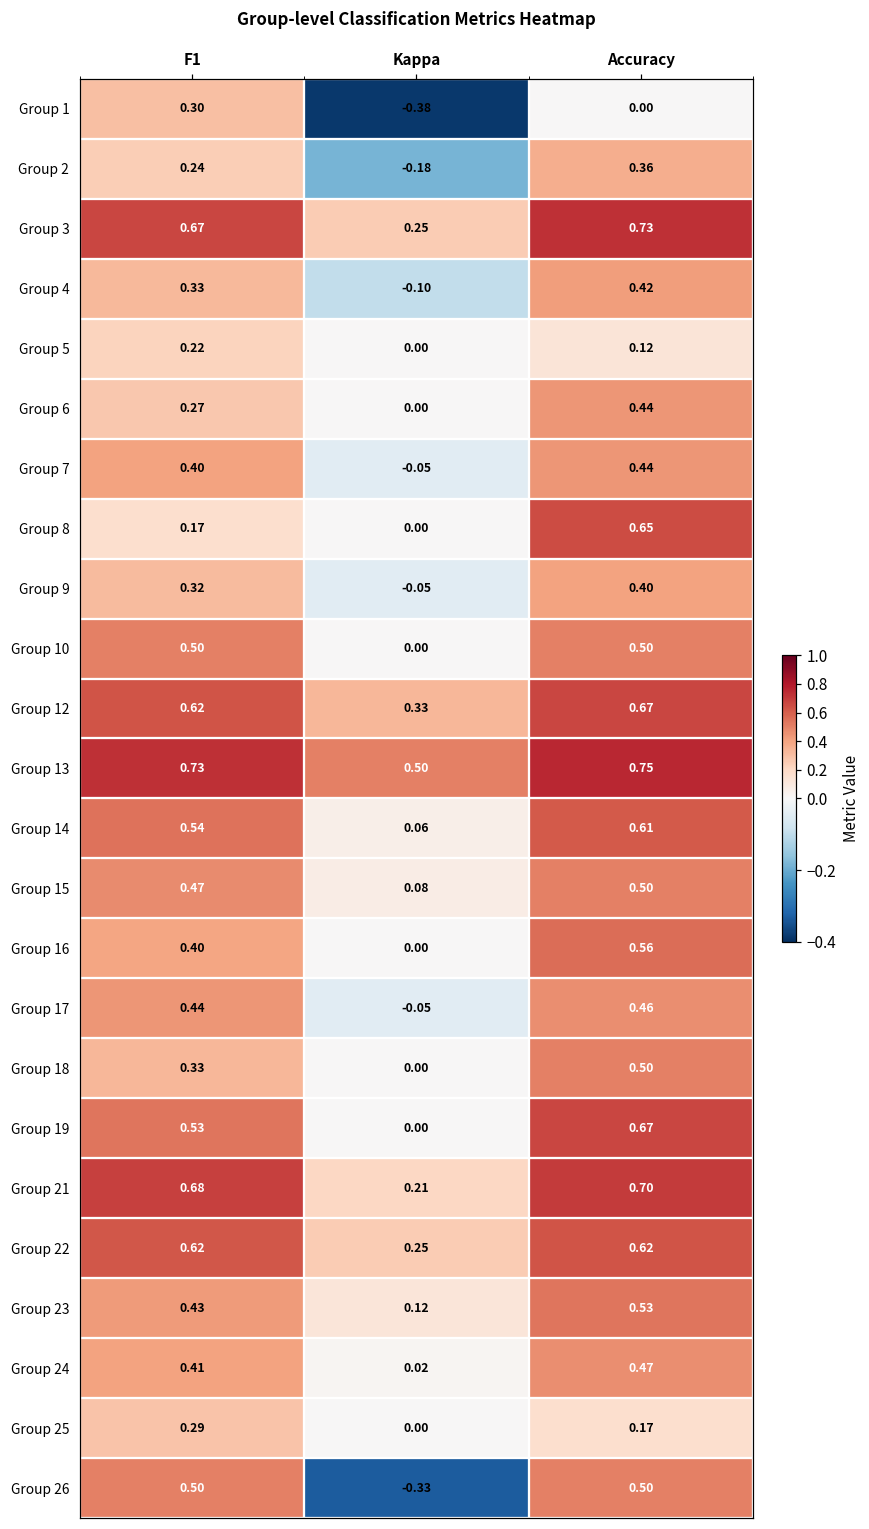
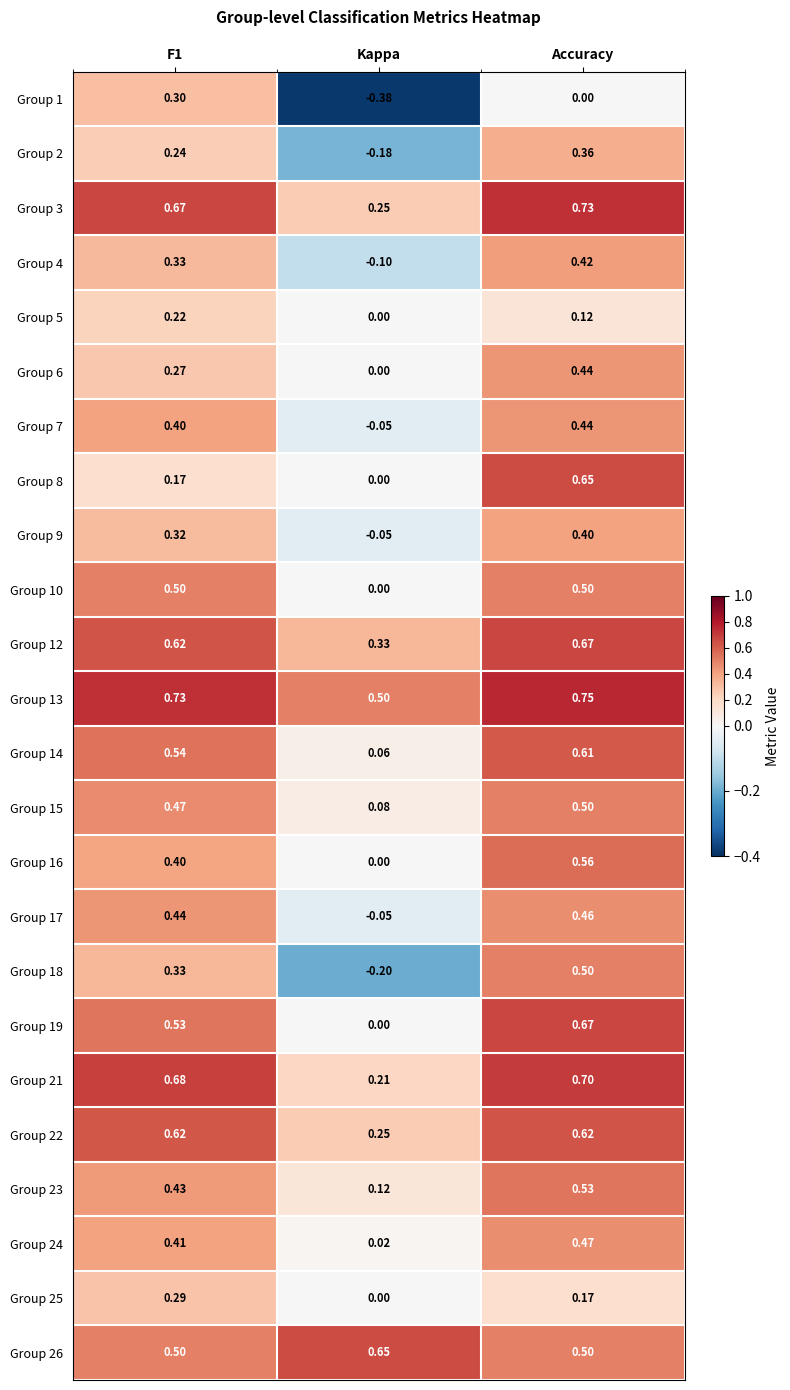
  {
    "Group 1": {
      "F1": 0.30,
      "Kappa": -0.38,
      "Accuracy": 0.00
    },
    "Group 2": {
      "F1": 0.24,
      "Kappa": -0.18,
      "Accuracy": 0.36
    },
    "Group 3": {
      "F1": 0.67,
      "Kappa": 0.25,
      "Accuracy": 0.73
    },
    "Group 4": {
      "F1": 0.33,
      "Kappa": -0.10,
      "Accuracy": 0.42
    },
    "Group 5": {
      "F1": 0.22,
      "Kappa": 0.00,
      "Accuracy": 0.12
    },
    "Group 6": {
      "F1": 0.27,
      "Kappa": 0.00,
      "Accuracy": 0.44
    },
    "Group 7": {
      "F1": 0.40,
      "Kappa": -0.05,
      "Accuracy": 0.44
    },
    "Group 8": {
      "F1": 0.17,
      "Kappa": 0.00,
      "Accuracy": 0.65
    },
    "Group 9": {
      "F1": 0.32,
      "Kappa": -0.05,
      "Accuracy": 0.40
    },
    "Group 10": {
      "F1": 0.50,
      "Kappa": 0.00,
      "Accuracy": 0.50
    },
    "Group 12": {
      "F1": 0.62,
      "Kappa": 0.33,
      "Accuracy": 0.67
    },
    "Group 13": {
      "F1": 0.73,
      "Kappa": 0.50,
      "Accuracy": 0.75
    },
    "Group 14": {
      "F1": 0.54,
      "Kappa": 0.06,
      "Accuracy": 0.61
    },
    "Group 15": {
      "F1": 0.47,
      "Kappa": 0.08,
      "Accuracy": 0.50
    },
    "Group 16": {
      "F1": 0.40,
      "Kappa": 0.00,
      "Accuracy": 0.56
    },
    "Group 17": {
      "F1": 0.44,
      "Kappa": -0.05,
      "Accuracy": 0.46
    },
    "Group 18": {
      "F1": 0.33,
-     "Kappa": 0.00,
+     "Kappa": -0.20,
      "Accuracy": 0.50
    },
    "Group 19": {
      "F1": 0.53,
      "Kappa": 0.00,
      "Accuracy": 0.67
    },
    "Group 21": {
      "F1": 0.68,
      "Kappa": 0.21,
      "Accuracy": 0.70
    },
    "Group 22": {
      "F1": 0.62,
      "Kappa": 0.25,
      "Accuracy": 0.62
    },
    "Group 23": {
      "F1": 0.43,
      "Kappa": 0.12,
      "Accuracy": 0.53
    },
    "Group 24": {
      "F1": 0.41,
      "Kappa": 0.02,
      "Accuracy": 0.47
    },
    "Group 25": {
      "F1": 0.29,
      "Kappa": 0.00,
      "Accuracy": 0.17
    },
    "Group 26": {
      "F1": 0.50,
-     "Kappa": -0.33,
+     "Kappa": 0.65,
      "Accuracy": 0.50
    }
  }
